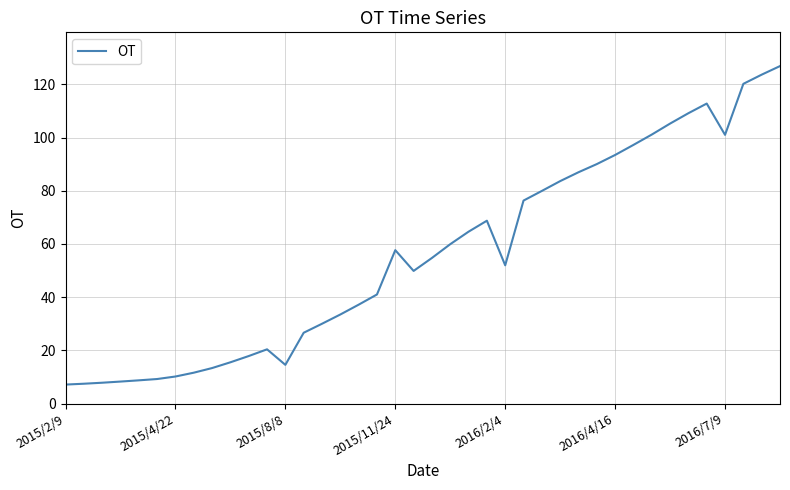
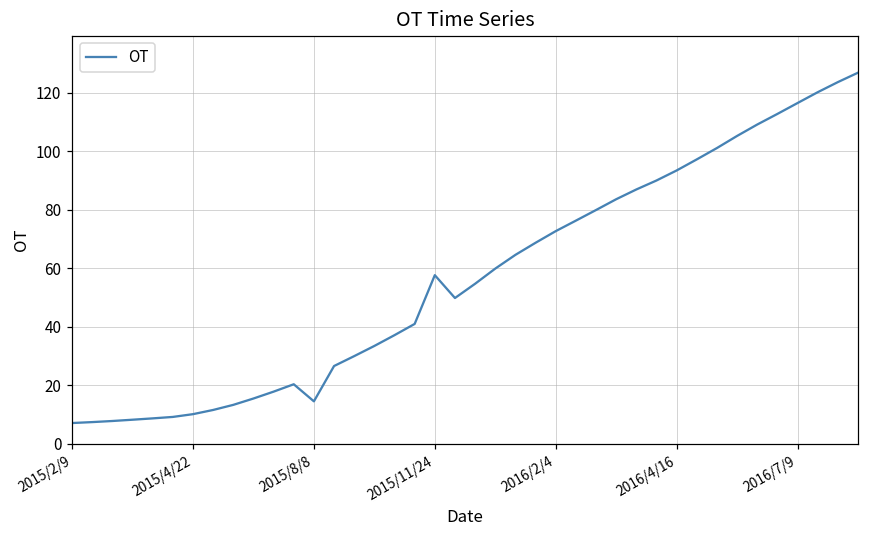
  {
    "2015/2/9": 7,
    "2015/4/22": 10,
    "2015/8/8": 15,
    "2015/11/24": 58,
-   "2016/2/4": 52,
+   "2016/2/4": 73,
    "2016/4/16": 93,
-   "2016/7/9": 101
+   "2016/7/9": 116
  }
